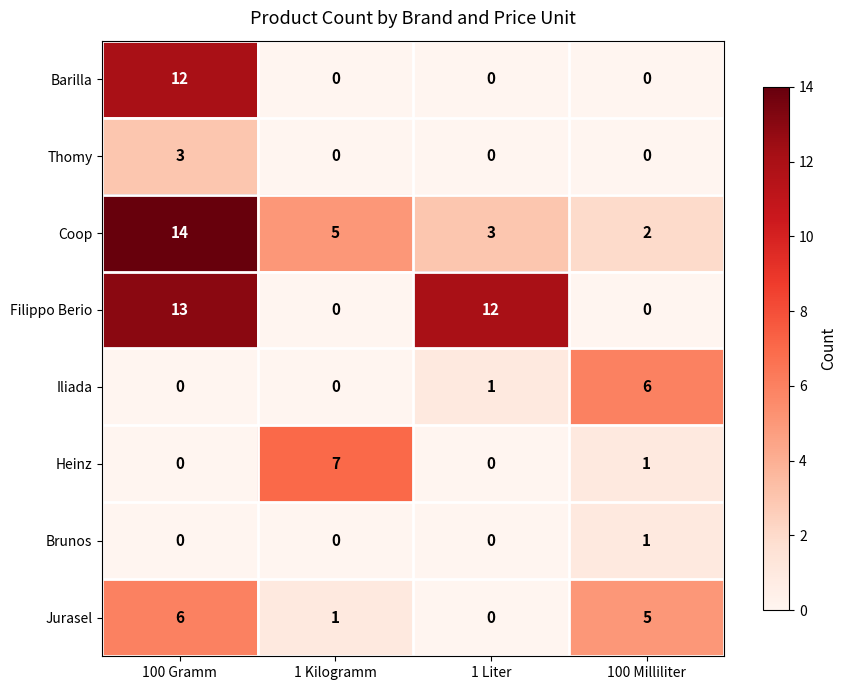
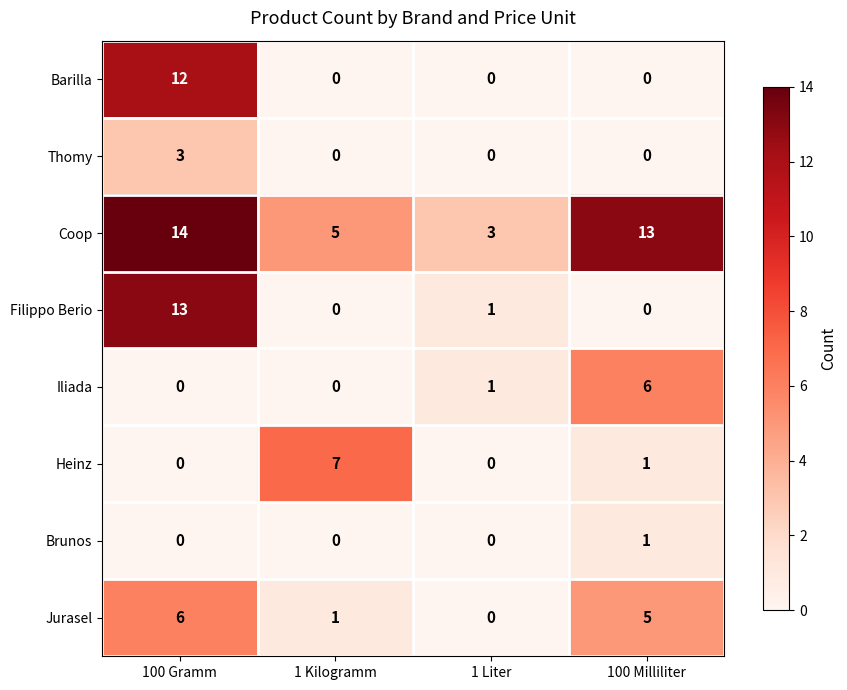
  {
    "Barilla": {
      "100 Gramm": 12,
      "1 Kilogramm": 0,
      "1 Liter": 0,
      "100 Milliliter": 0
    },
    "Thomy": {
      "100 Gramm": 3,
      "1 Kilogramm": 0,
      "1 Liter": 0,
      "100 Milliliter": 0
    },
    "Coop": {
      "100 Gramm": 14,
      "1 Kilogramm": 5,
      "1 Liter": 3,
-     "100 Milliliter": 2
+     "100 Milliliter": 13
    },
    "Filippo Berio": {
      "100 Gramm": 13,
      "1 Kilogramm": 0,
-     "1 Liter": 12,
+     "1 Liter": 1,
      "100 Milliliter": 0
    },
    "Iliada": {
      "100 Gramm": 0,
      "1 Kilogramm": 0,
      "1 Liter": 1,
      "100 Milliliter": 6
    },
    "Heinz": {
      "100 Gramm": 0,
      "1 Kilogramm": 7,
      "1 Liter": 0,
      "100 Milliliter": 1
    },
    "Brunos": {
      "100 Gramm": 0,
      "1 Kilogramm": 0,
      "1 Liter": 0,
      "100 Milliliter": 1
    },
    "Jurasel": {
      "100 Gramm": 6,
      "1 Kilogramm": 1,
      "1 Liter": 0,
      "100 Milliliter": 5
    }
  }
